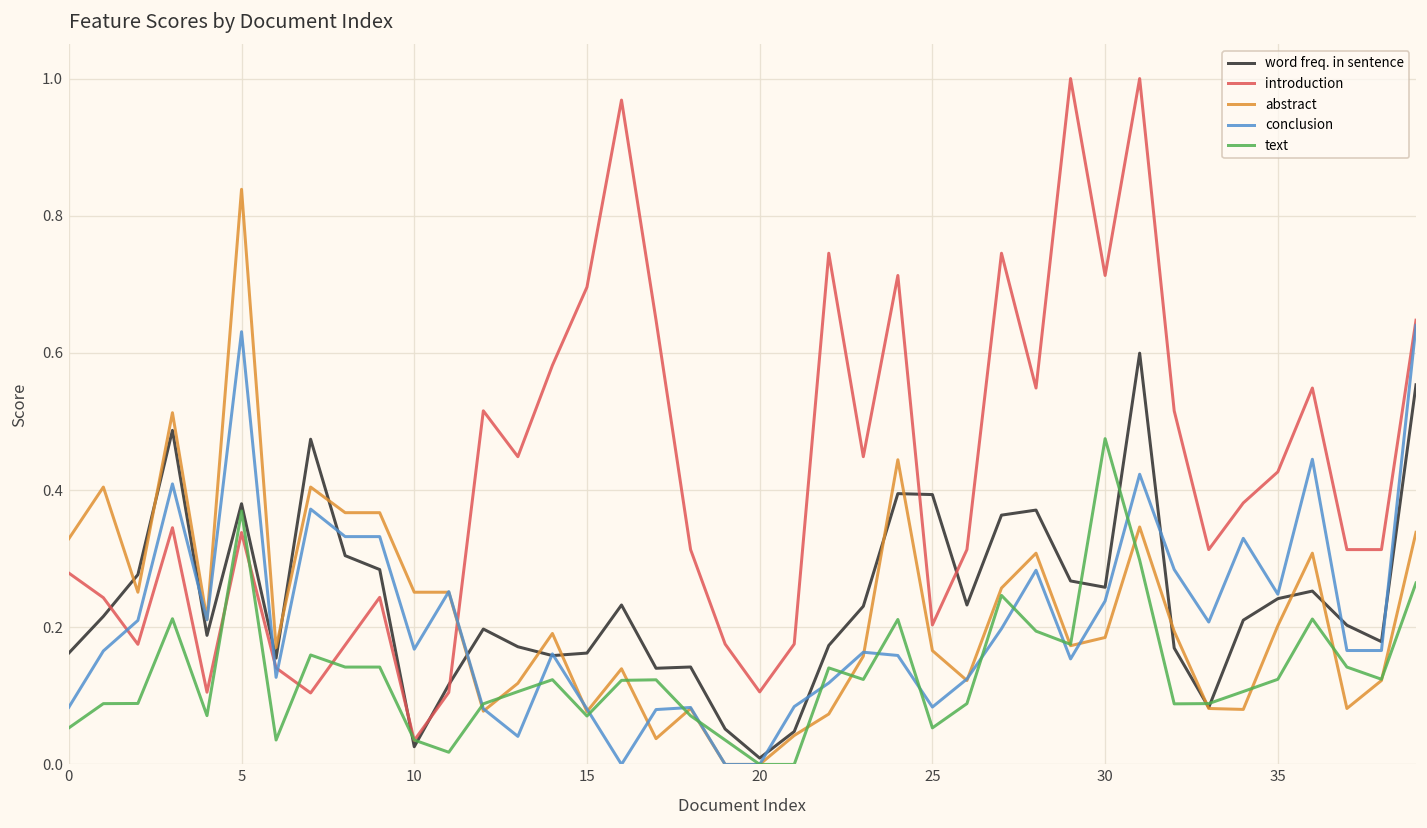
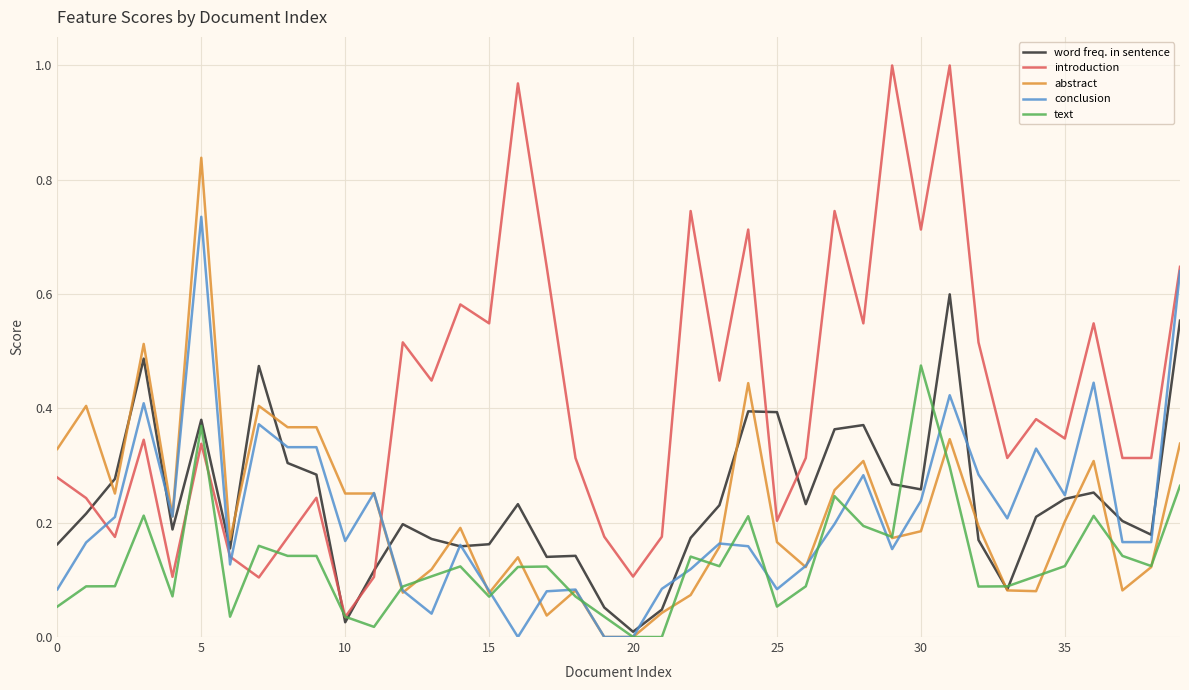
  {
    "word freq. in sentence": {
      "0": 0.16,
      "5": 0.38,
      "10": 0.03,
      "15": 0.16,
      "20": 0.01,
      "25": 0.39,
      "30": 0.26,
      "35": 0.24
    },
    "introduction": {
      "0": 0.28,
      "5": 0.34,
-     "15": 0.70,
+     "15": 0.55,
      "20": 0.11,
      "25": 0.20,
      "30": 0.71,
-     "35": 0.43
+     "35": 0.35
    },
    "abstract": {
      "0": 0.33,
      "5": 0.84,
      "10": 0.25,
      "25": 0.17,
      "30": 0.19,
      "35": 0.20
    },
    "conclusion": {
      "0": 0.08,
-     "5": 0.63,
+     "5": 0.74,
      "10": 0.17,
      "25": 0.08,
      "30": 0.24,
      "35": 0.25
    },
    "text": {
      "0": 0.05,
      "5": 0.37,
      "15": 0.07,
      "25": 0.05,
      "30": 0.47,
      "35": 0.12
    }
  }
